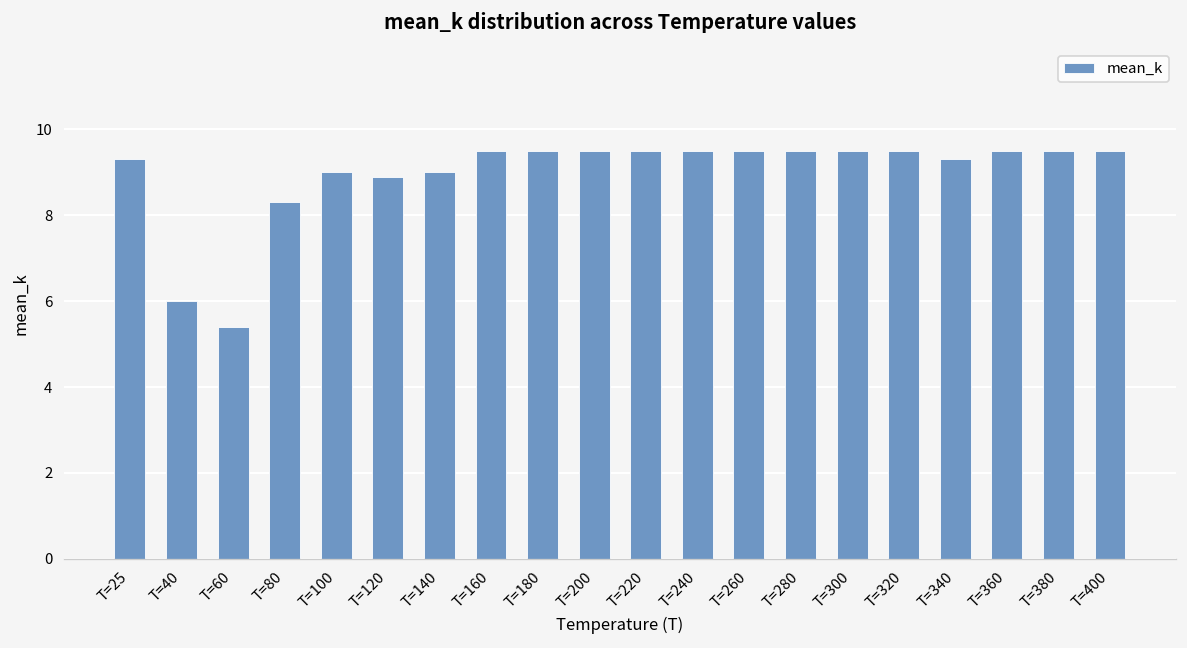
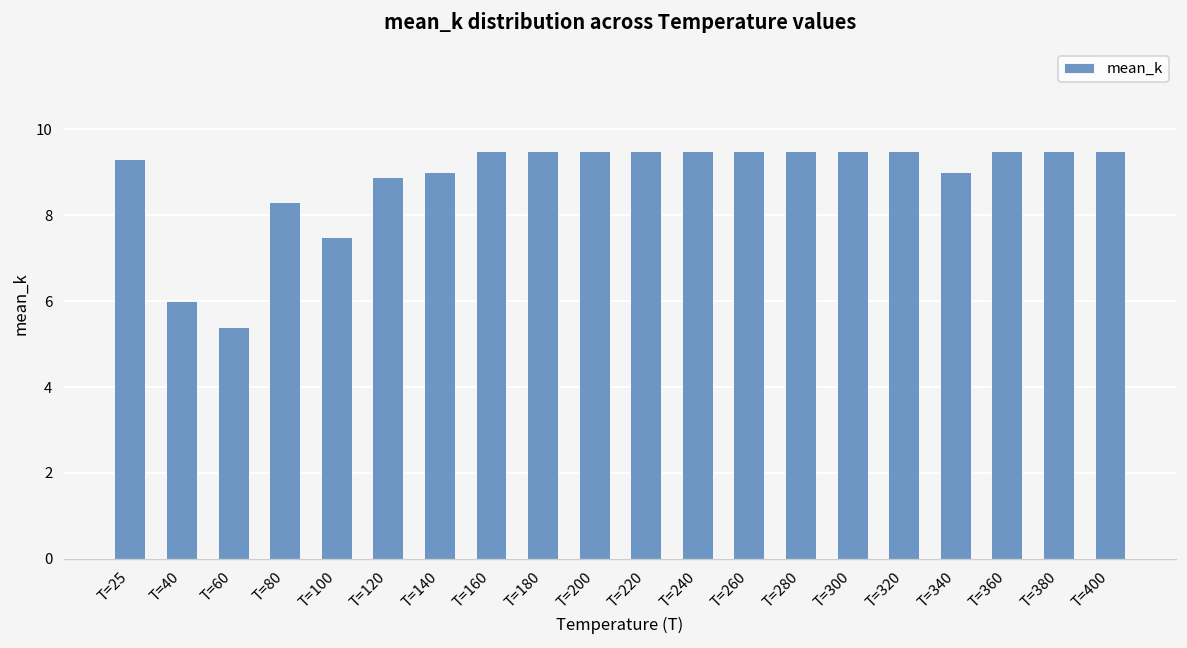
  {
    "T=25": 9.3,
    "T=40": 6.0,
    "T=60": 5.4,
    "T=80": 8.3,
-   "T=100": 9.0,
+   "T=100": 7.5,
    "T=120": 8.9,
    "T=140": 9.0,
    "T=160": 9.5,
    "T=180": 9.5,
    "T=200": 9.5,
    "T=220": 9.5,
    "T=240": 9.5,
    "T=260": 9.5,
    "T=280": 9.5,
    "T=300": 9.5,
    "T=320": 9.5,
-   "T=340": 9.3,
+   "T=340": 9.0,
    "T=360": 9.5,
    "T=380": 9.5,
    "T=400": 9.5
  }
